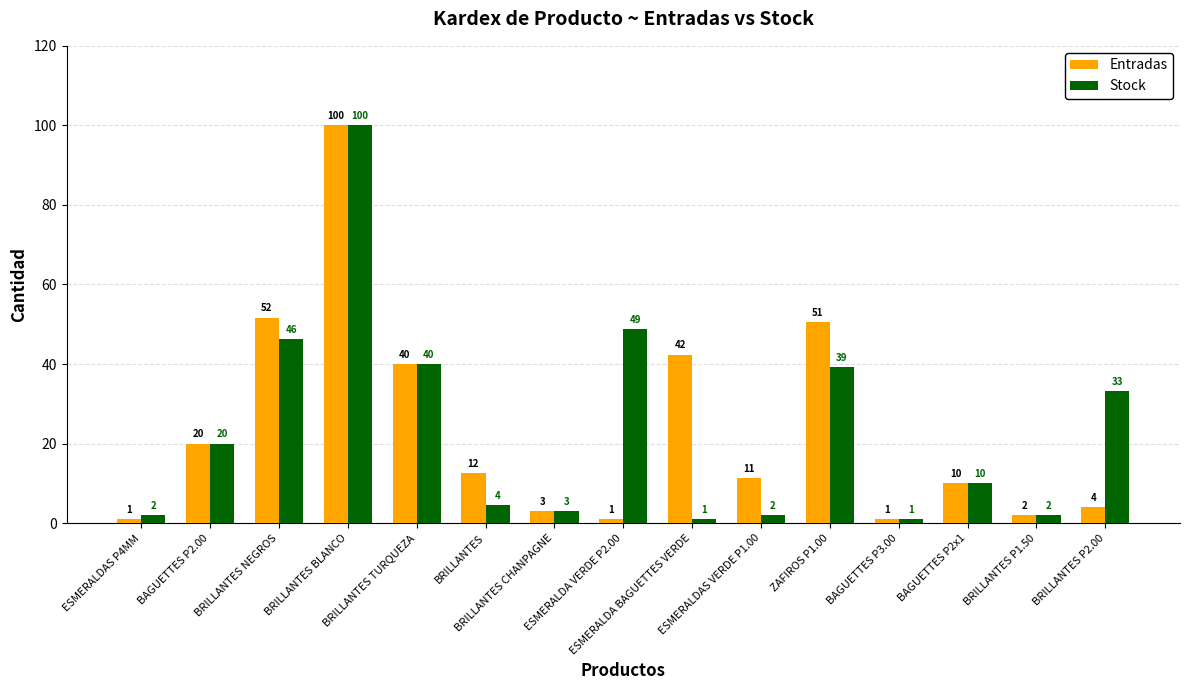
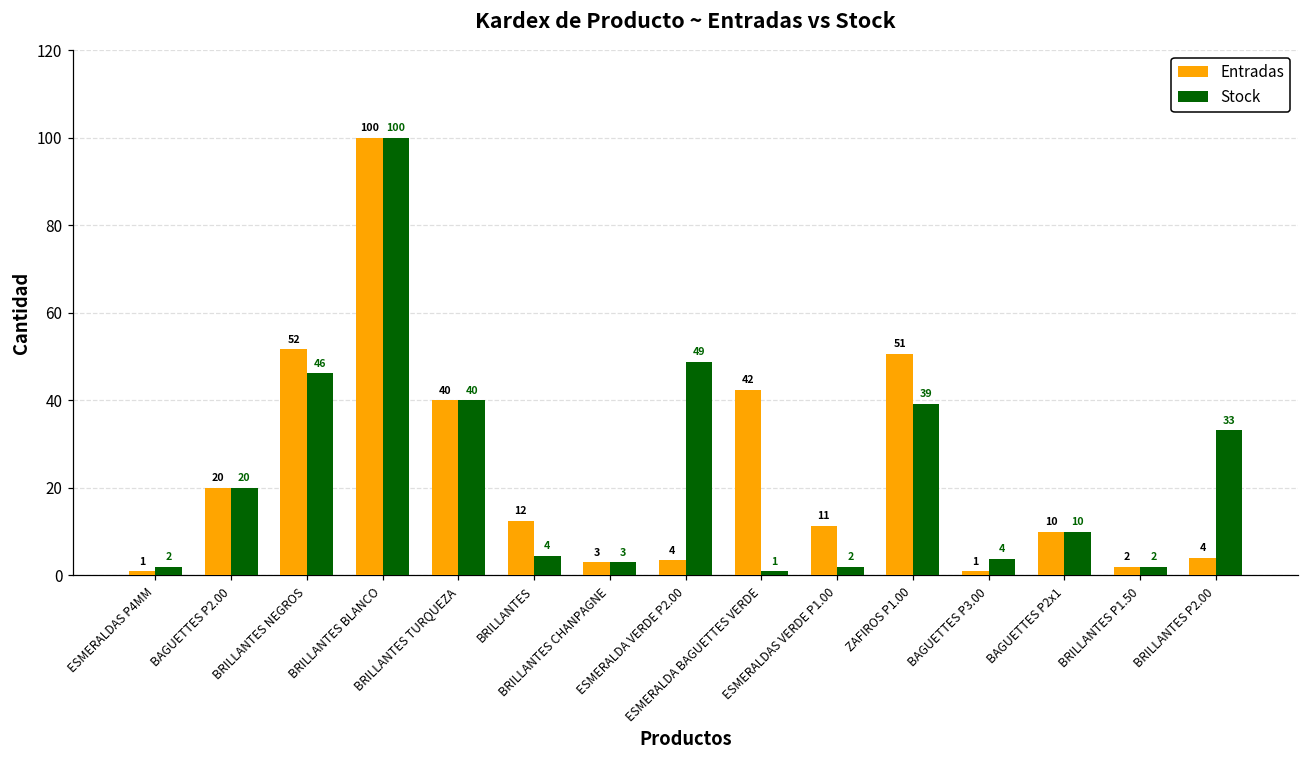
  {
    "Entradas": {
      "ESMERALDAS P4MM": 1,
      "BAGUETTES P2.00": 20,
      "BRILLANTES NEGROS": 52,
      "BRILLANTES BLANCO": 100,
      "BRILLANTES TURQUEZA": 40,
      "BRILLANTES": 12,
      "BRILLANTES CHANPAGNE": 3,
-     "ESMERALDA VERDE P2.00": 1,
+     "ESMERALDA VERDE P2.00": 4,
      "ESMERALDA BAGUETTES VERDE": 42,
      "ESMERALDAS VERDE P1.00": 11,
      "ZAFIROS P1.00": 51,
      "BAGUETTES P3.00": 1,
      "BAGUETTES P2x1": 10,
      "BRILLANTES P1.50": 2,
      "BRILLANTES P2.00": 4
    },
    "Stock": {
      "ESMERALDAS P4MM": 2,
      "BAGUETTES P2.00": 20,
      "BRILLANTES NEGROS": 46,
      "BRILLANTES BLANCO": 100,
      "BRILLANTES TURQUEZA": 40,
      "BRILLANTES": 4,
      "BRILLANTES CHANPAGNE": 3,
      "ESMERALDA VERDE P2.00": 49,
      "ESMERALDA BAGUETTES VERDE": 1,
      "ESMERALDAS VERDE P1.00": 2,
      "ZAFIROS P1.00": 39,
-     "BAGUETTES P3.00": 1,
+     "BAGUETTES P3.00": 4,
      "BAGUETTES P2x1": 10,
      "BRILLANTES P1.50": 2,
      "BRILLANTES P2.00": 33
    }
  }
